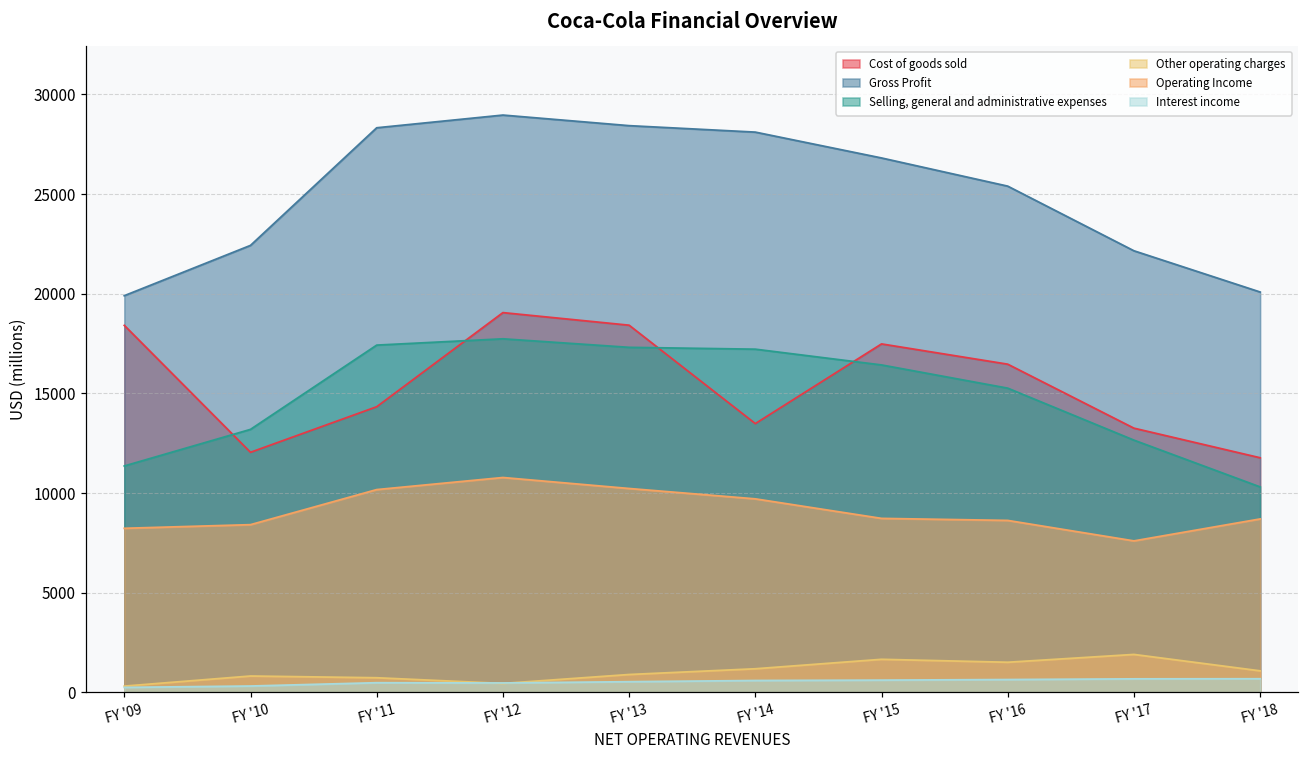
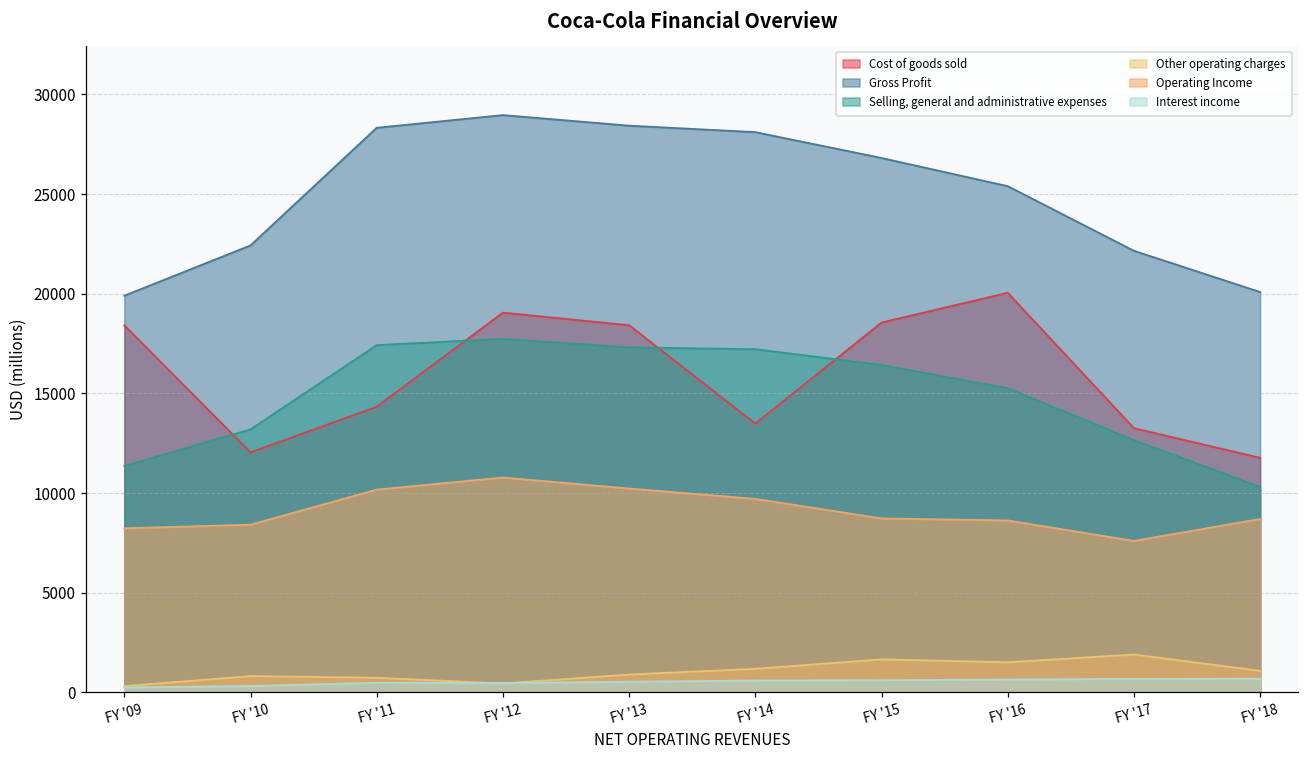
  {
    "Cost of goods sold": {
      "FY '09": 18400,
      "FY '10": 12000,
      "FY '11": 14300,
      "FY '12": 19100,
      "FY '13": 18400,
      "FY '14": 13500,
-     "FY '15": 17500,
-     "FY '16": 16500,
+     "FY '15": 18600,
+     "FY '16": 20000,
      "FY '17": 13300,
      "FY '18": 11800
    },
    "Interest income": {
      "FY '10": 300,
      "FY '11": 500,
      "FY '13": 500,
      "FY '14": 600,
      "FY '15": 600,
      "FY '16": 600,
      "FY '17": 700,
      "FY '18": 700
    }
  }
